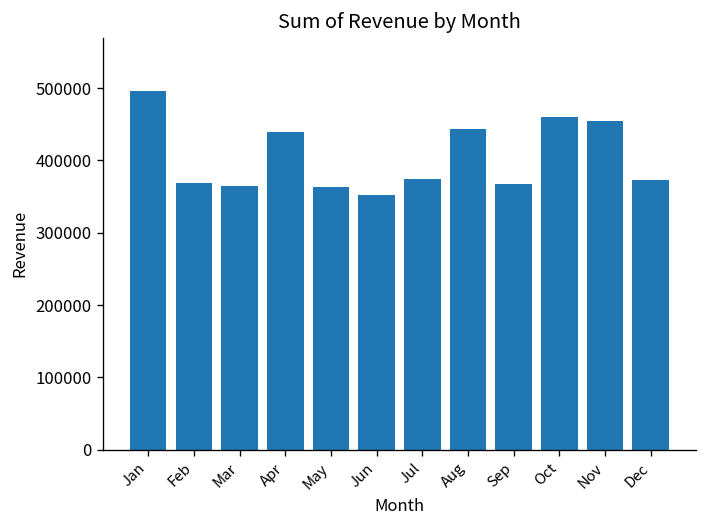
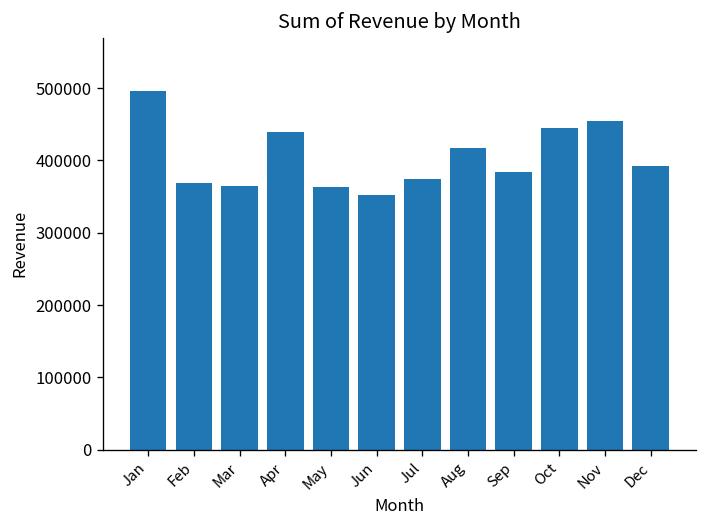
  {
    "Jan": 500000,
    "Feb": 370000,
    "Mar": 360000,
    "Apr": 440000,
    "May": 360000,
    "Jun": 350000,
    "Jul": 370000,
-   "Aug": 440000,
-   "Sep": 370000,
-   "Oct": 460000,
+   "Aug": 420000,
+   "Sep": 380000,
+   "Oct": 440000,
    "Nov": 450000,
-   "Dec": 370000
+   "Dec": 390000
  }
